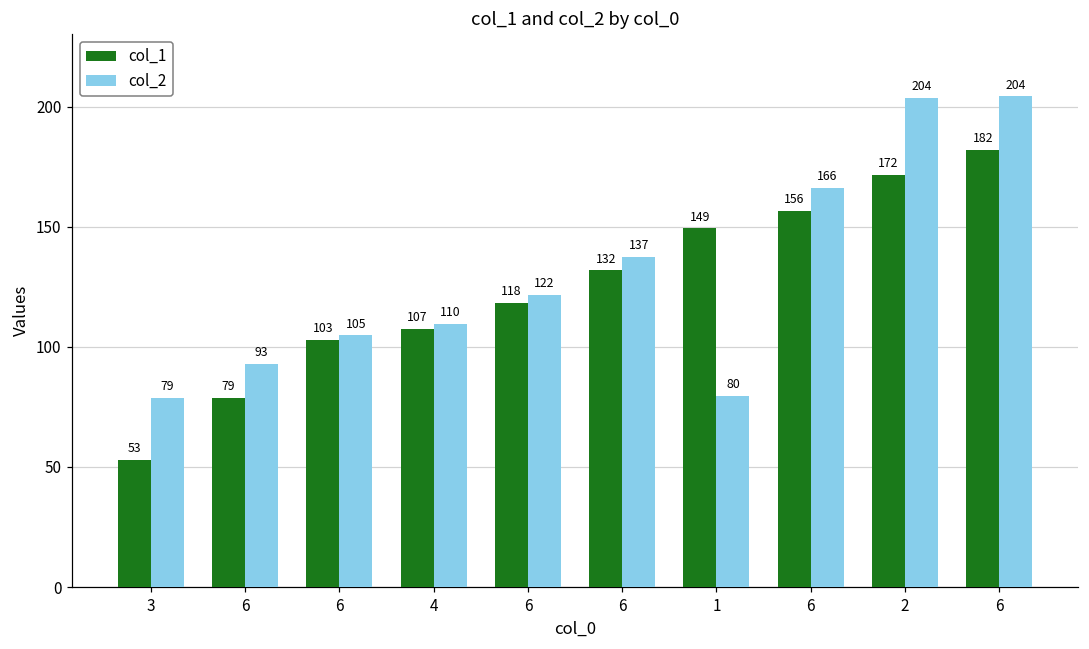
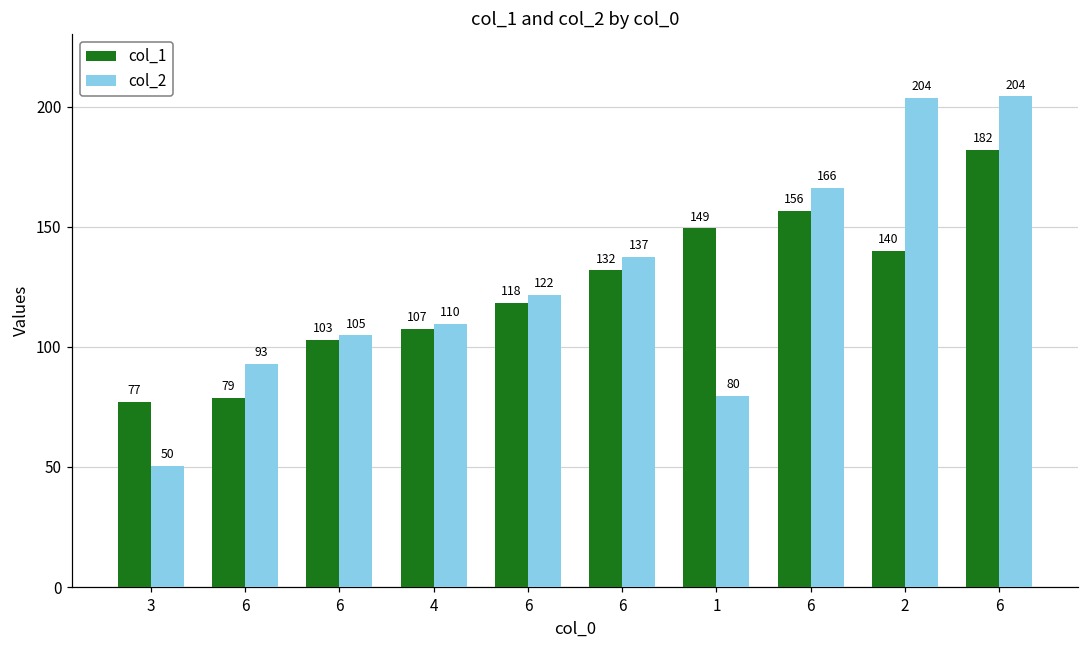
  {
    "col_1": {
-     "3": 53,
+     "3": 77,
      "4": 107,
      "1": 149,
-     "2": 172
+     "2": 140
    },
    "col_2": {
-     "3": 79,
+     "3": 50,
      "4": 110,
      "1": 80,
      "2": 204
    }
  }
